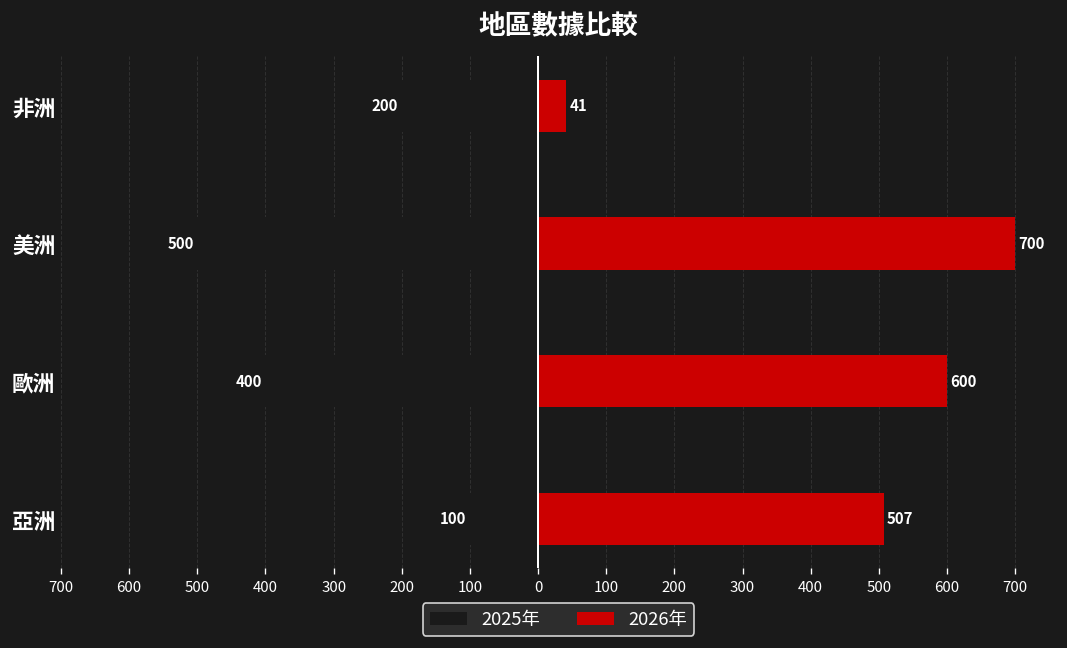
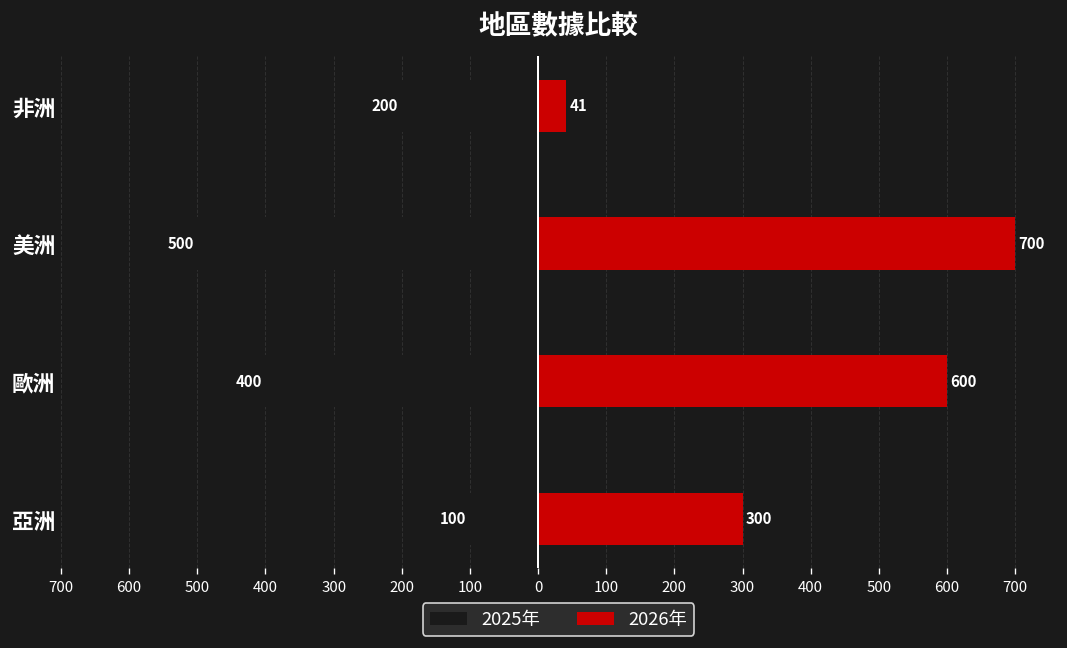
  {
    "2026年": {
      "非洲": 41,
      "美洲": 700,
      "歐洲": 600,
-     "亞洲": 507
+     "亞洲": 300
    }
  }
